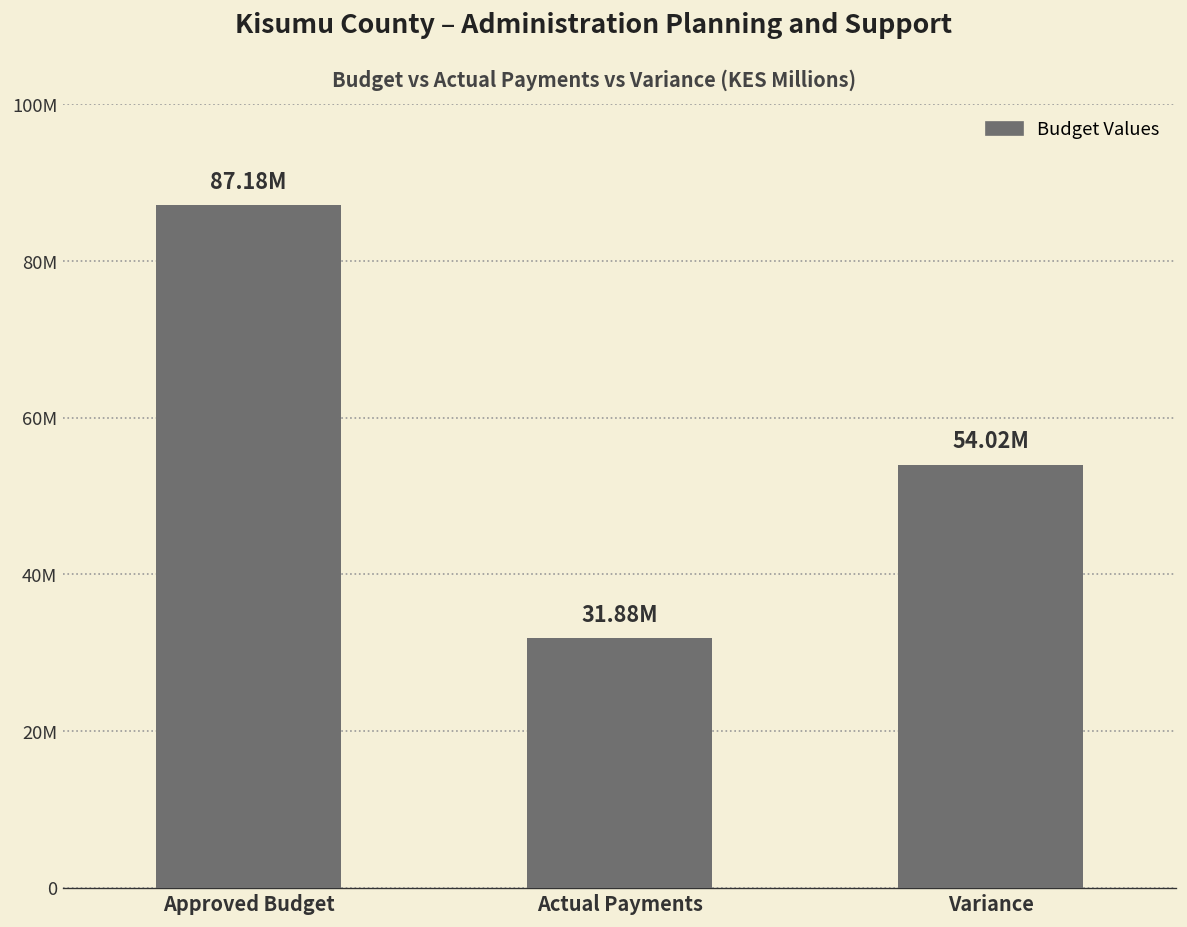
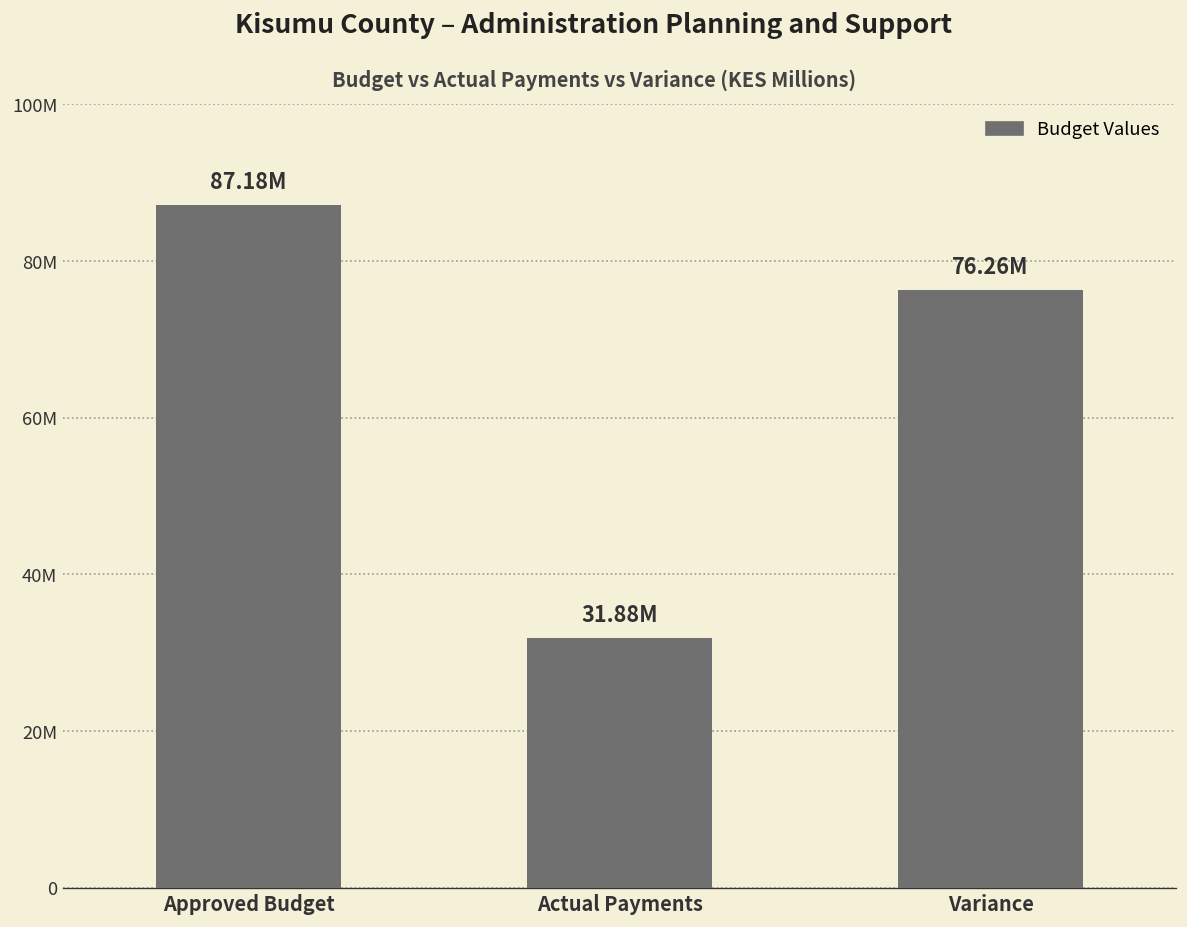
  {
    "Approved Budget": "87.18M",
    "Actual Payments": "31.88M",
-   "Variance": "54.02M"
+   "Variance": "76.26M"
  }
